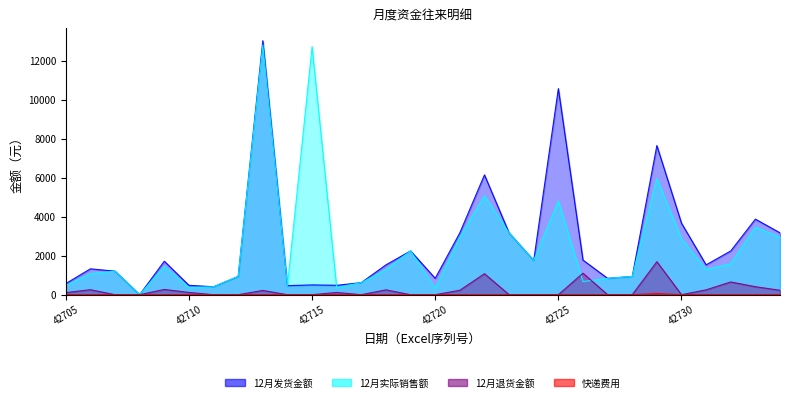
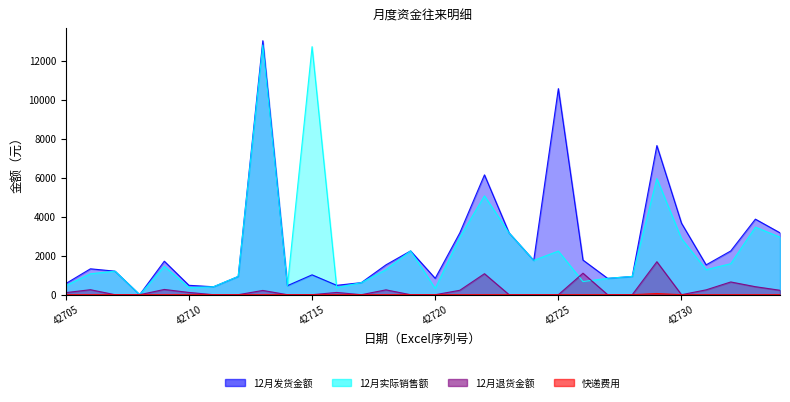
  {
    "12月发货金额": {
-     "42715": 500,
+     "42715": 1000,
      "42720": 800,
      "42725": 10600,
      "42730": 3700
    },
    "12月实际销售额": {
      "42715": 12700,
      "42720": 300,
-     "42725": 4800,
+     "42725": 2200,
      "42730": 2900
    }
  }
